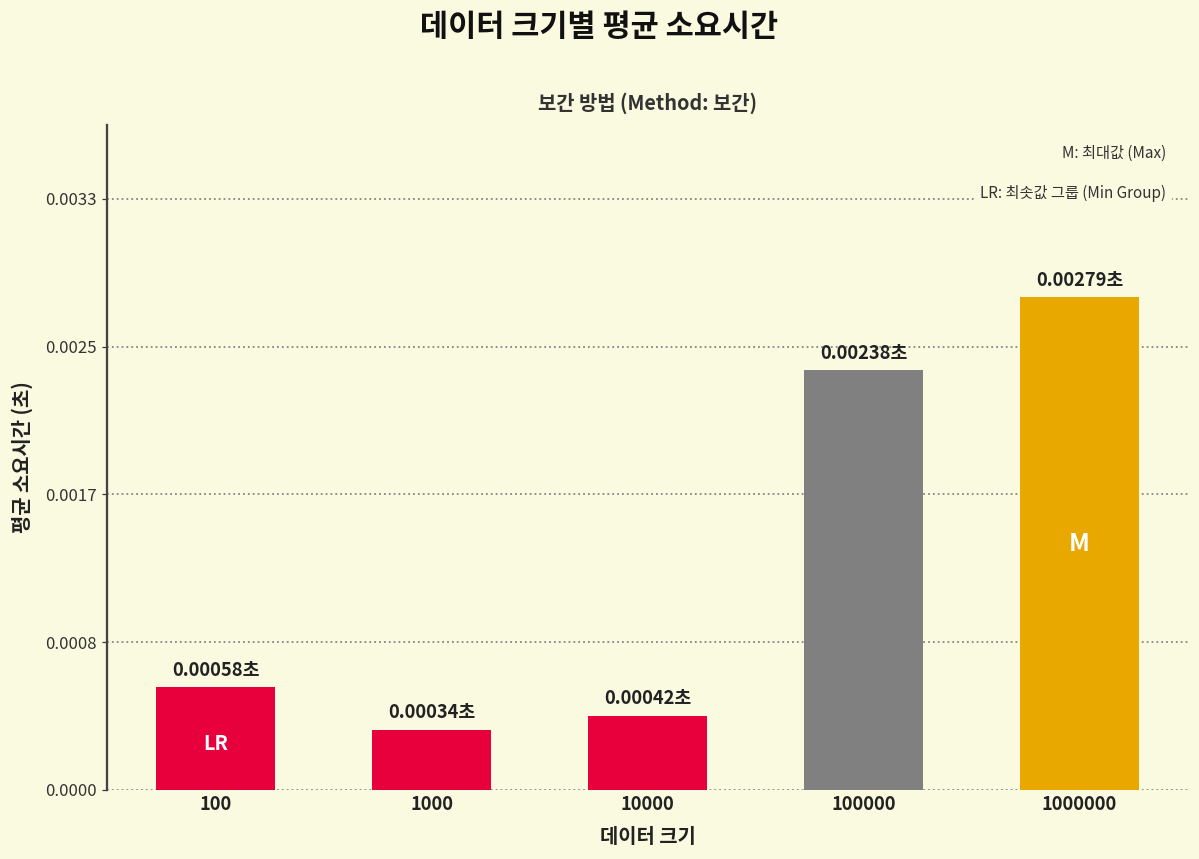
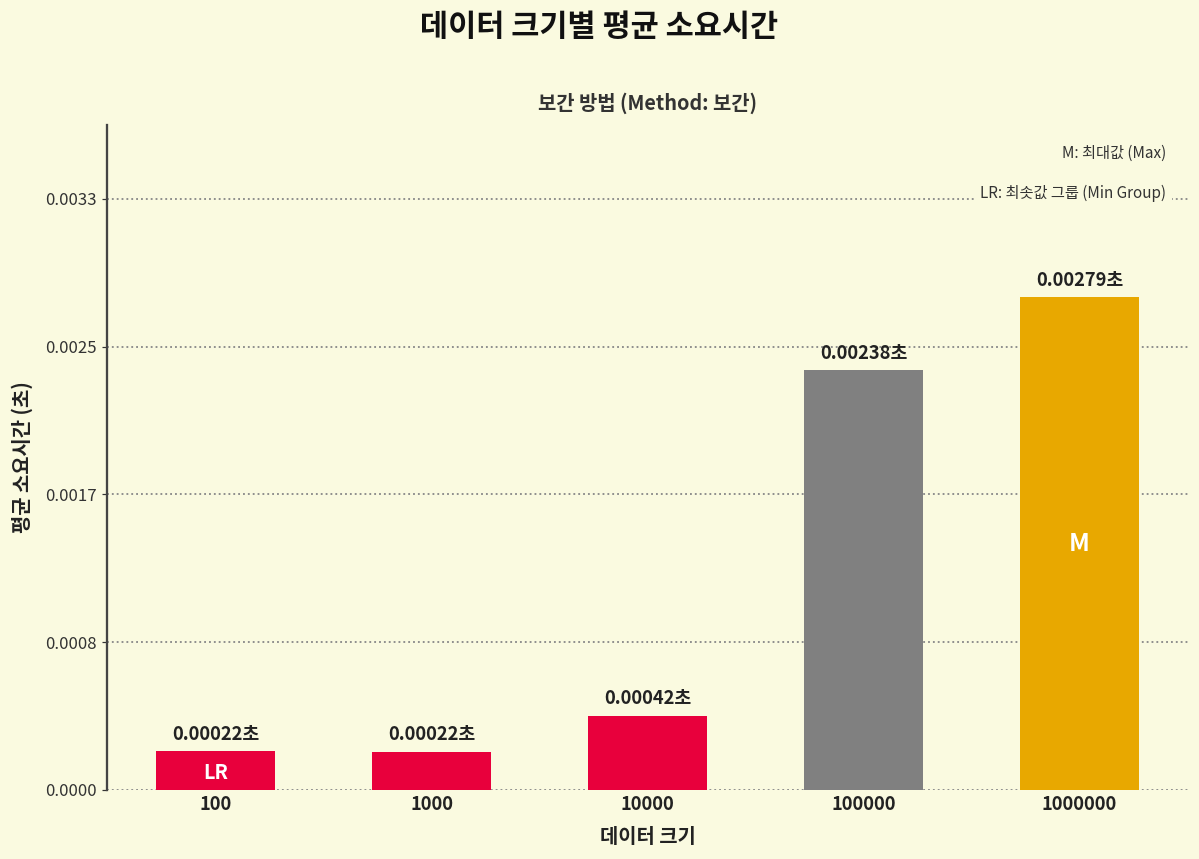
  {
-   "100": "0.00058초",
-   "1000": "0.00034초",
+   "100": "0.00022초",
+   "1000": "0.00022초",
    "10000": "0.00042초",
    "100000": "0.00238초",
    "1000000": "0.00279초"
  }
